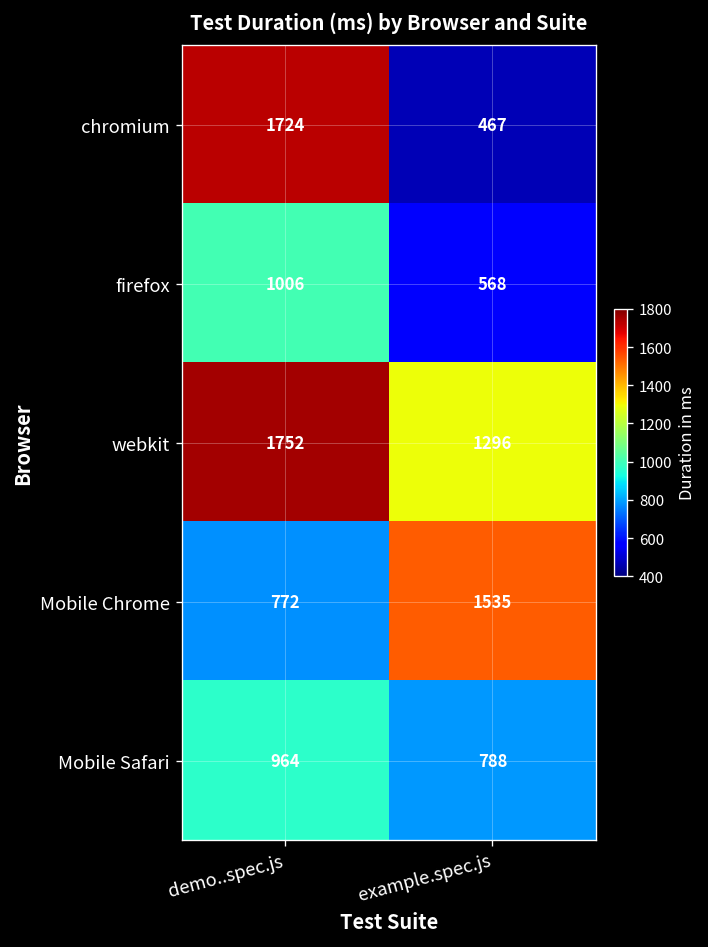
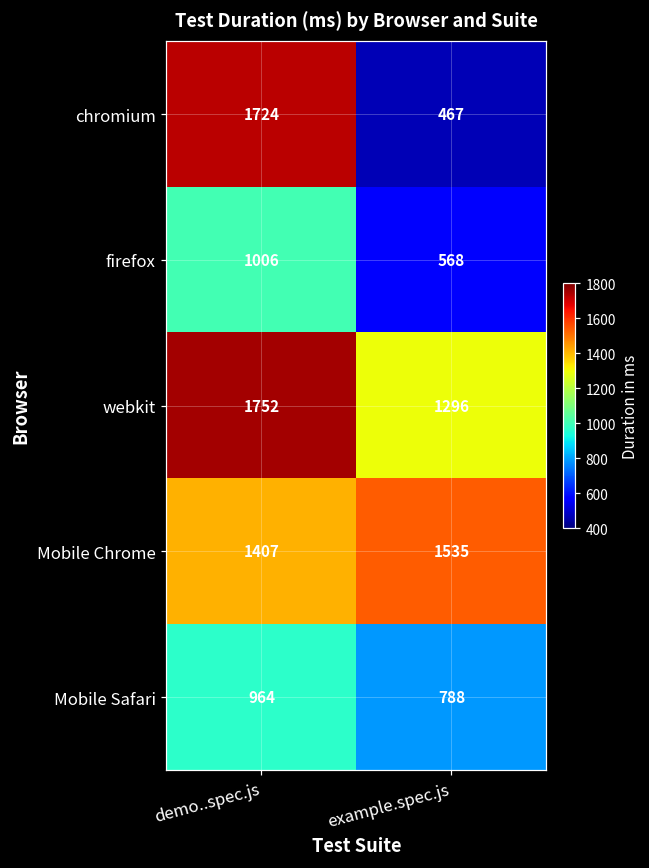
  {
    "chromium": {
      "demo..spec.js": 1724,
      "example.spec.js": 467
    },
    "firefox": {
      "demo..spec.js": 1006,
      "example.spec.js": 568
    },
    "webkit": {
      "demo..spec.js": 1752,
      "example.spec.js": 1296
    },
    "Mobile Chrome": {
-     "demo..spec.js": 772,
+     "demo..spec.js": 1407,
      "example.spec.js": 1535
    },
    "Mobile Safari": {
      "demo..spec.js": 964,
      "example.spec.js": 788
    }
  }
